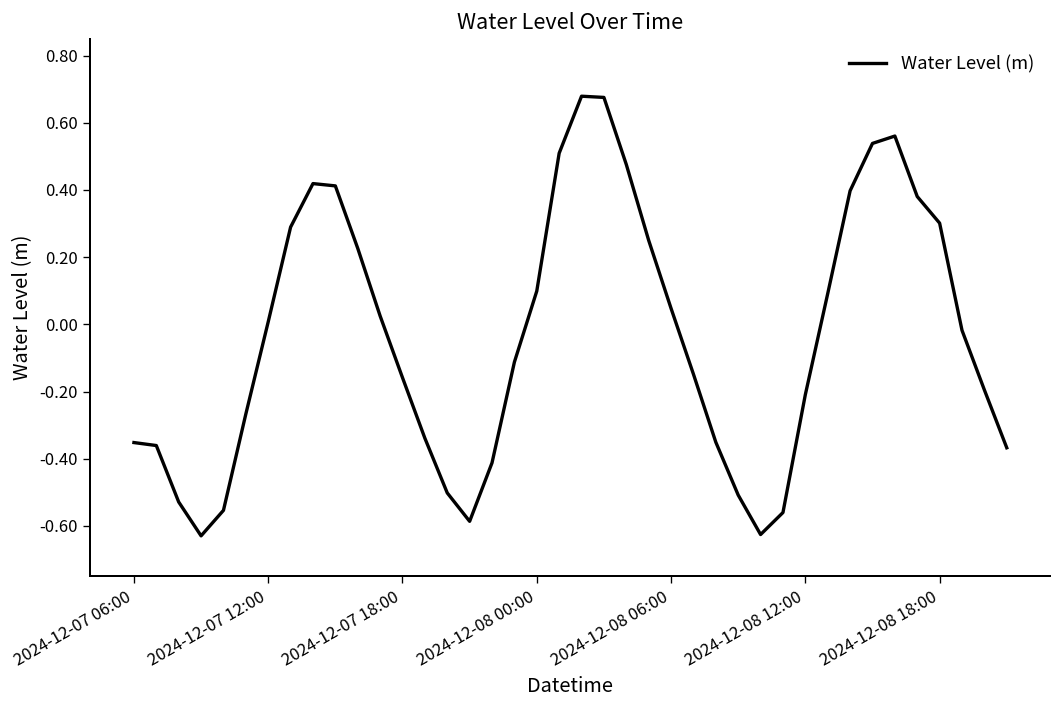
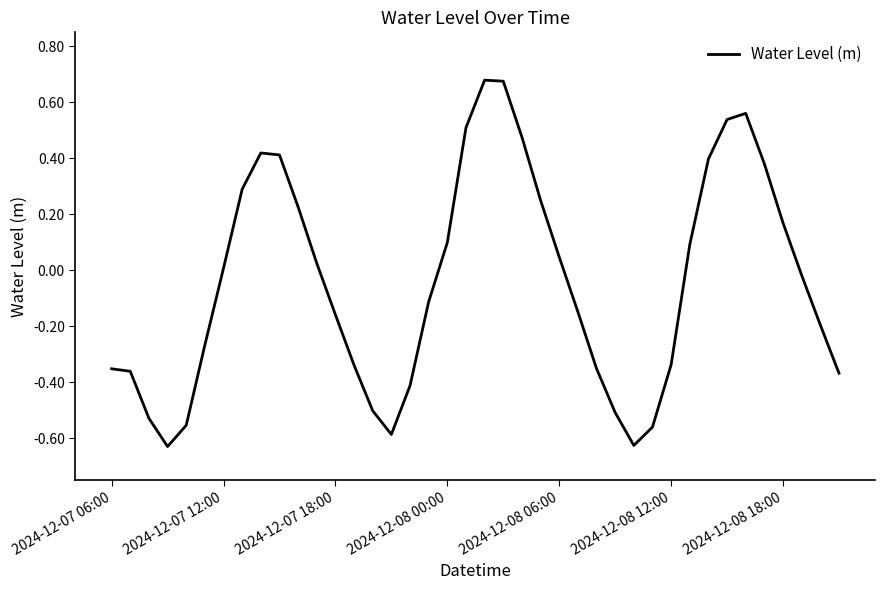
  {
    "2024-12-07 06:00": -0.35,
    "2024-12-07 12:00": 0.01,
    "2024-12-07 18:00": -0.16,
    "2024-12-08 00:00": 0.10,
    "2024-12-08 06:00": 0.05,
-   "2024-12-08 12:00": -0.21,
-   "2024-12-08 18:00": 0.30
+   "2024-12-08 12:00": -0.34,
+   "2024-12-08 18:00": 0.17
  }
